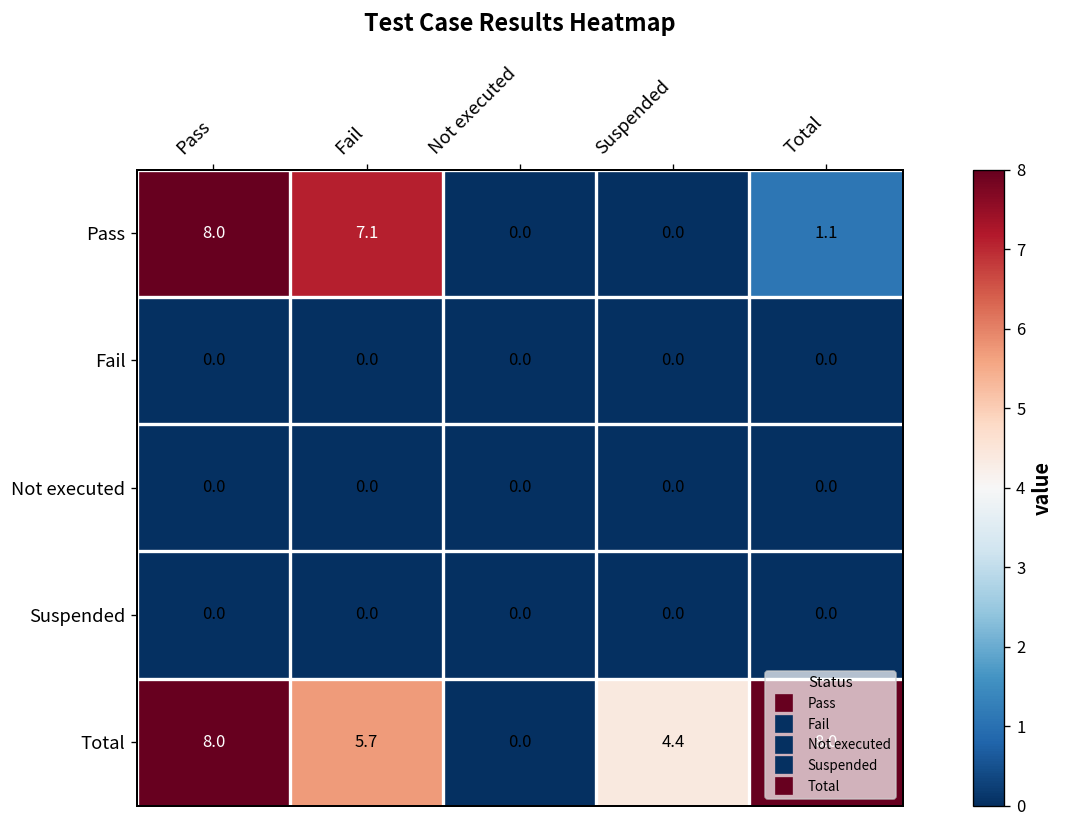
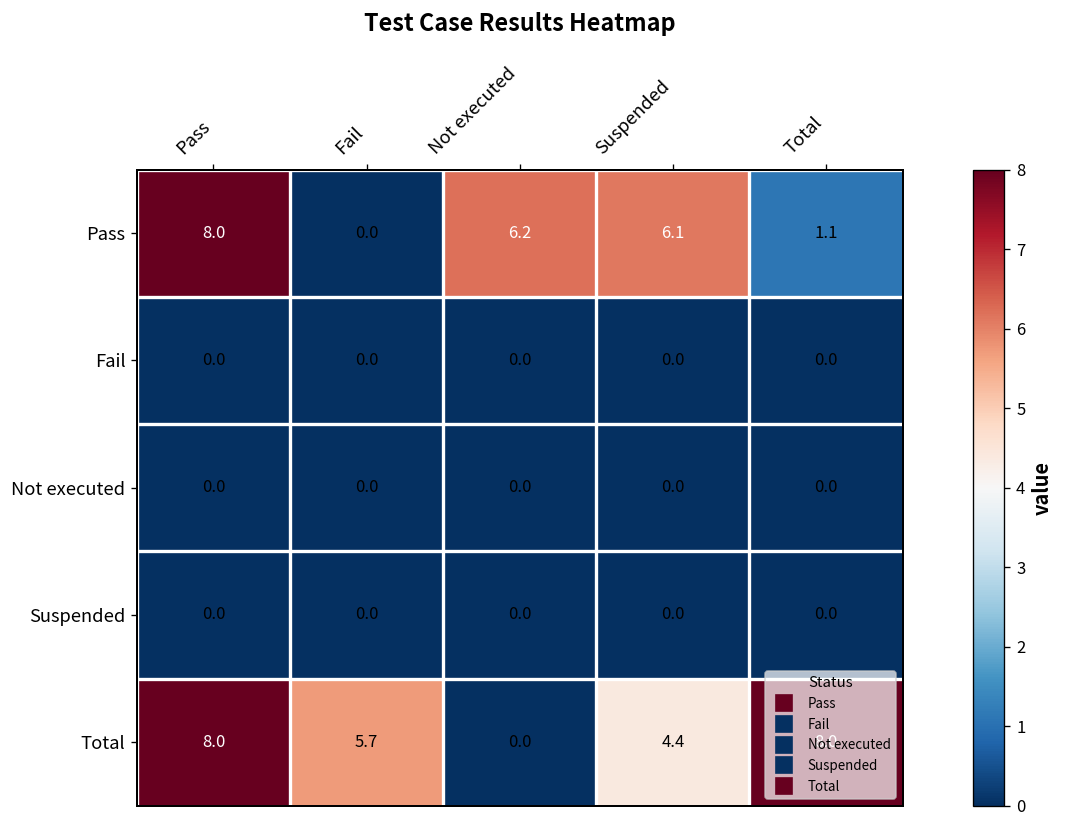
  {
    "Pass": {
      "Pass": 8.0,
-     "Fail": 7.1,
-     "Not executed": 0.0,
-     "Suspended": 0.0,
+     "Fail": 0.0,
+     "Not executed": 6.2,
+     "Suspended": 6.1,
      "Total": 1.1
    },
    "Fail": {
      "Pass": 0.0,
      "Fail": 0.0,
      "Not executed": 0.0,
      "Suspended": 0.0,
      "Total": 0.0
    },
    "Not executed": {
      "Pass": 0.0,
      "Fail": 0.0,
      "Not executed": 0.0,
      "Suspended": 0.0,
      "Total": 0.0
    },
    "Suspended": {
      "Pass": 0.0,
      "Fail": 0.0,
      "Not executed": 0.0,
      "Suspended": 0.0,
      "Total": 0.0
    },
    "Total": {
      "Pass": 8.0,
      "Fail": 5.7,
      "Not executed": 0.0,
      "Suspended": 4.4
    }
  }
